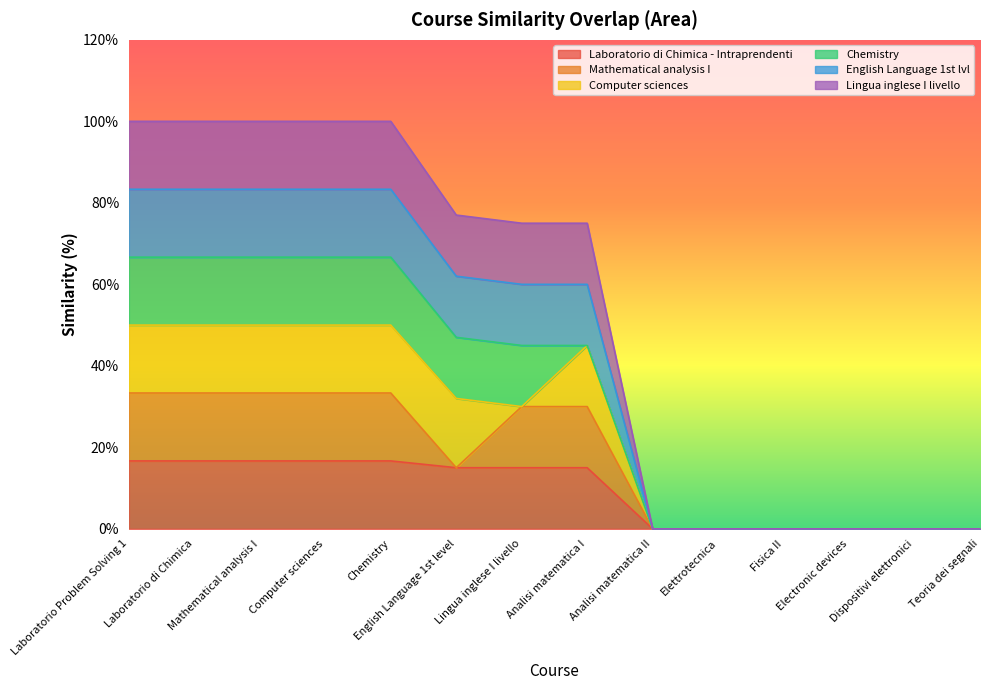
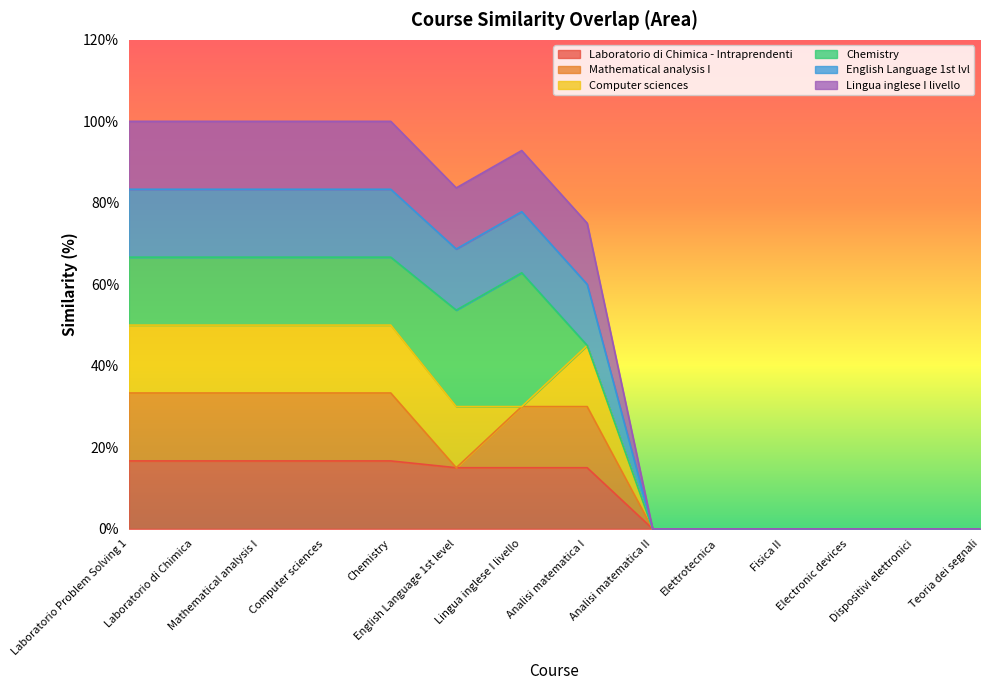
  {
    "Computer sciences": {
      "Laboratorio Problem Solving 1": "17%",
      "Laboratorio di Chimica": "17%",
      "Mathematical analysis I": "17%",
      "Computer sciences": "17%",
      "Chemistry": "17%",
-     "English Language 1st level": "17%"
+     "English Language 1st level": "15%"
    },
    "Chemistry": {
      "Laboratorio Problem Solving 1": "17%",
      "Laboratorio di Chimica": "17%",
      "Mathematical analysis I": "17%",
      "Computer sciences": "17%",
      "Chemistry": "17%",
-     "English Language 1st level": "15%",
-     "Lingua inglese I livello": "15%"
+     "English Language 1st level": "24%",
+     "Lingua inglese I livello": "33%"
    },
    "English Language 1st lvl": {
      "Laboratorio Problem Solving 1": "17%",
      "Laboratorio di Chimica": "17%",
      "Mathematical analysis I": "17%",
      "Computer sciences": "17%",
      "Chemistry": "17%",
      "English Language 1st level": "15%",
      "Lingua inglese I livello": "15%",
      "Analisi matematica I": "15%"
    },
    "Lingua inglese I livello": {
      "Laboratorio Problem Solving 1": "17%",
      "Laboratorio di Chimica": "17%",
      "Mathematical analysis I": "17%",
      "Computer sciences": "17%",
      "Chemistry": "17%",
      "English Language 1st level": "15%",
      "Lingua inglese I livello": "15%",
      "Analisi matematica I": "15%"
    }
  }
